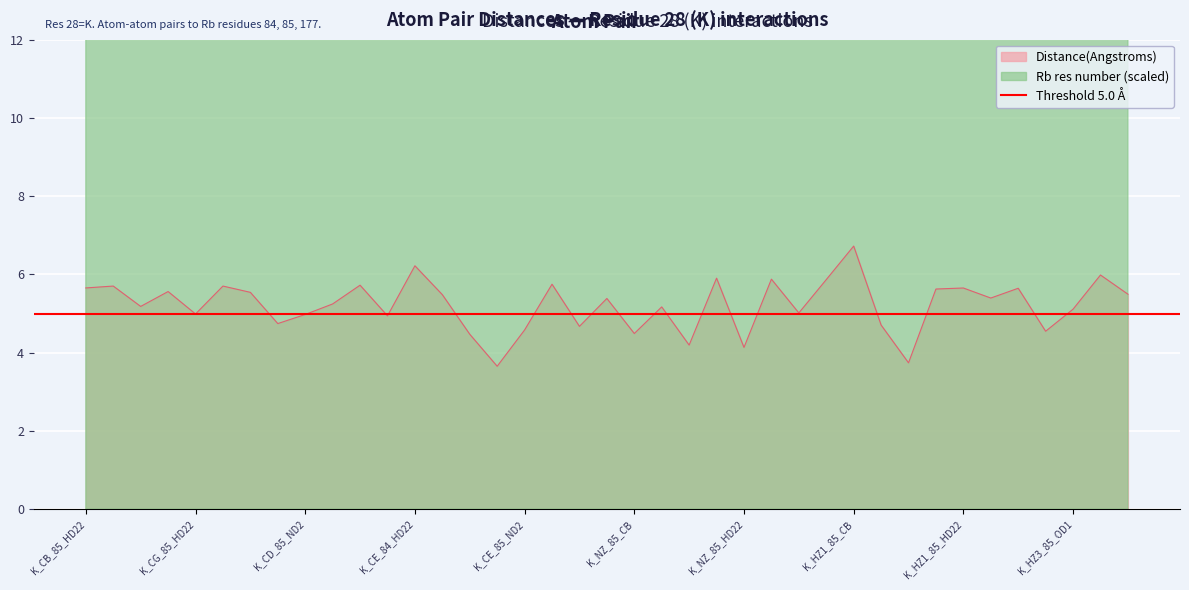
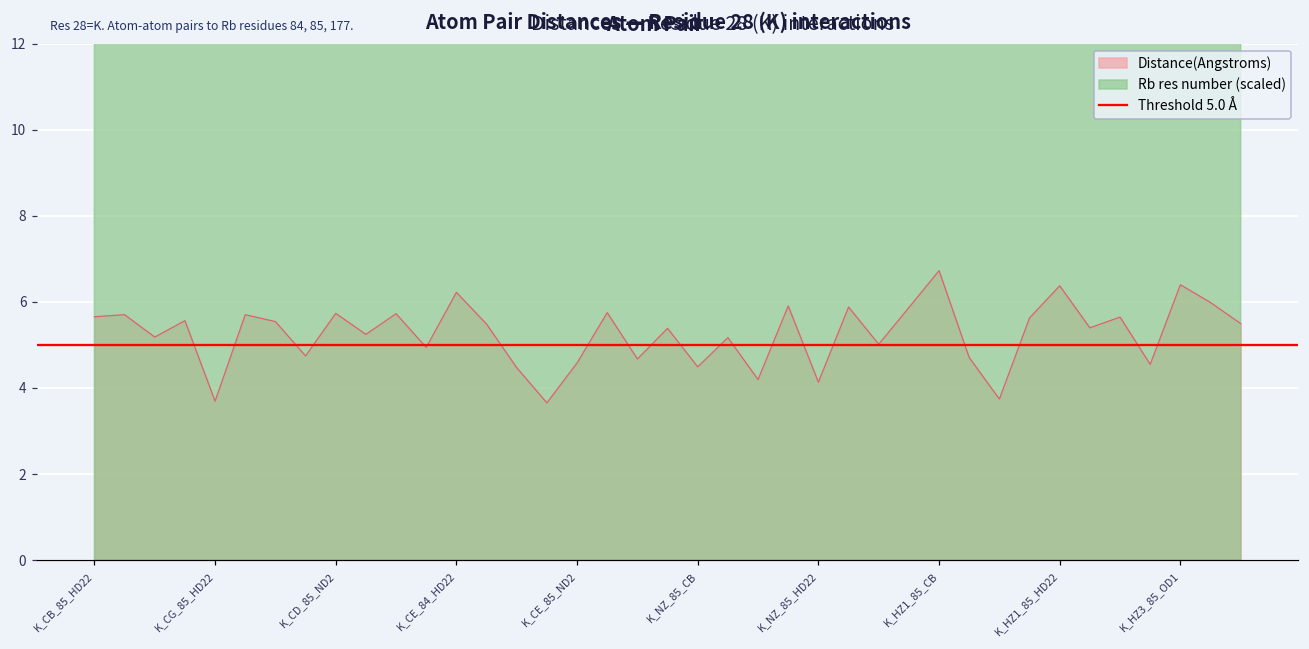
  {
    "Distance(Angstroms)": {
      "K_CB_85_HD22": 5.7,
-     "K_CG_85_HD22": 5.0,
-     "K_CD_85_ND2": 5.0,
+     "K_CG_85_HD22": 3.7,
+     "K_CD_85_ND2": 5.7,
      "K_CE_84_HD22": 6.2,
      "K_CE_85_ND2": 4.6,
      "K_NZ_85_CB": 4.5,
      "K_NZ_85_HD22": 4.1,
      "K_HZ1_85_CB": 6.7,
-     "K_HZ1_85_HD22": 5.7,
-     "K_HZ3_85_OD1": 5.1
+     "K_HZ1_85_HD22": 6.4,
+     "K_HZ3_85_OD1": 6.4
    }
  }
